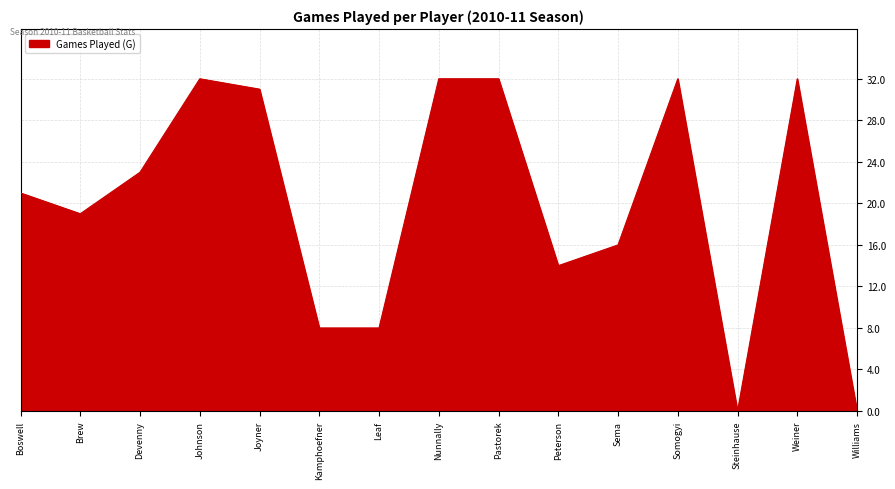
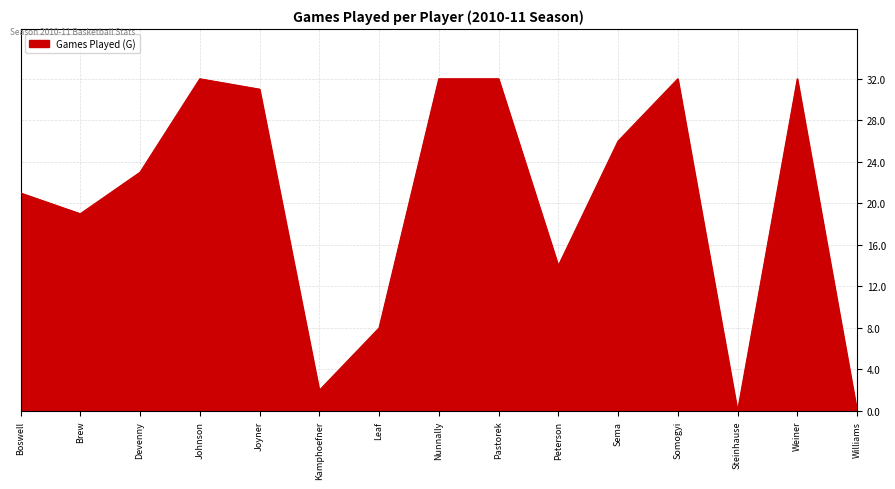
  {
    "Boswell": 21,
    "Brew": 19,
    "Devenny": 23,
    "Johnson": 32,
    "Joyner": 31,
-   "Kamphoefner": 8,
+   "Kamphoefner": 2,
    "Leaf": 8,
    "Nunnally": 32,
    "Pastorek": 32,
    "Peterson": 14,
-   "Sema": 16,
+   "Sema": 26,
    "Somogyi": 32,
    "Steinhause": 0,
    "Weiner": 32,
    "Williams": 0
  }
